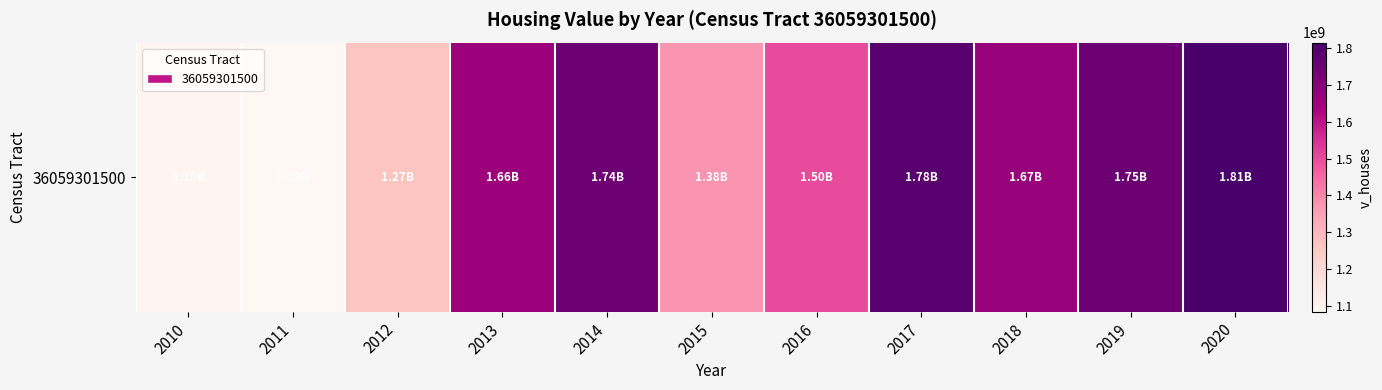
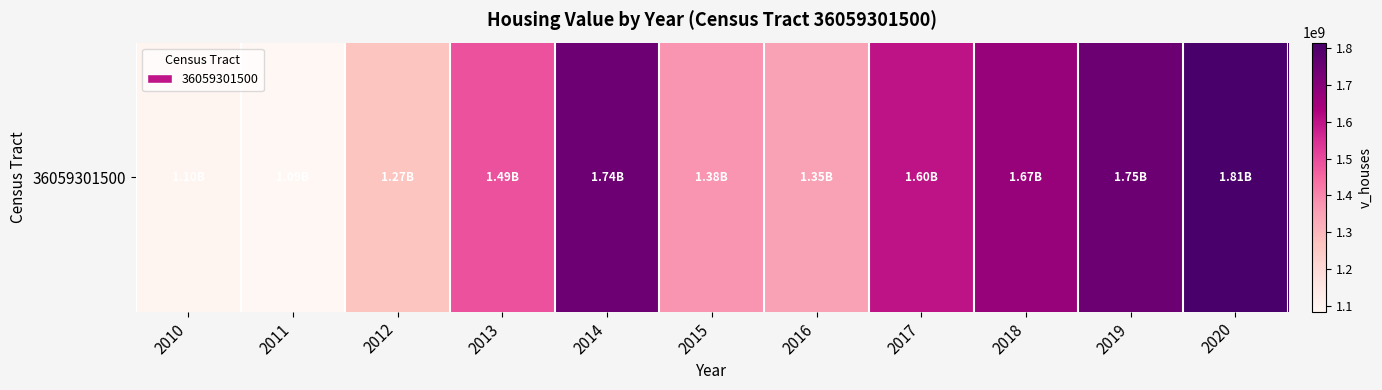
  {
    "36059301500": {
      "2012": "1.27B",
-     "2013": "1.66B",
+     "2013": "1.49B",
      "2014": "1.74B",
      "2015": "1.38B",
-     "2016": "1.50B",
-     "2017": "1.78B",
+     "2016": "1.35B",
+     "2017": "1.60B",
      "2018": "1.67B",
      "2019": "1.75B",
      "2020": "1.81B"
    }
  }
